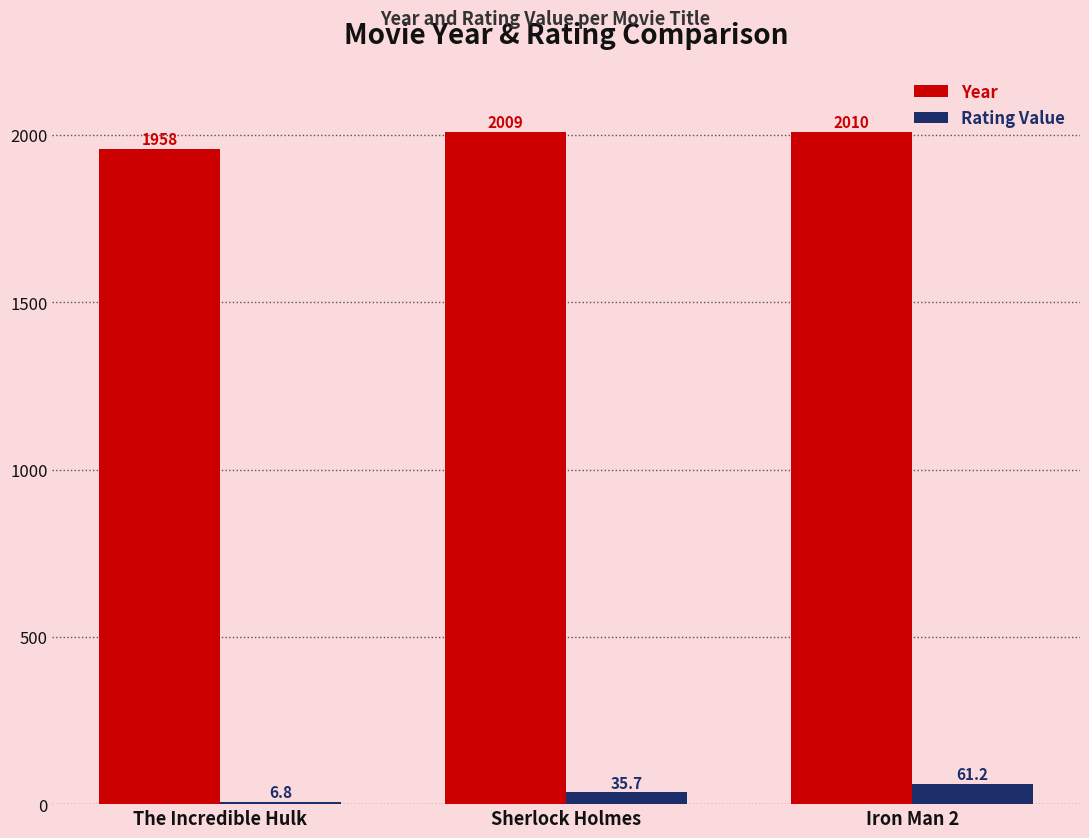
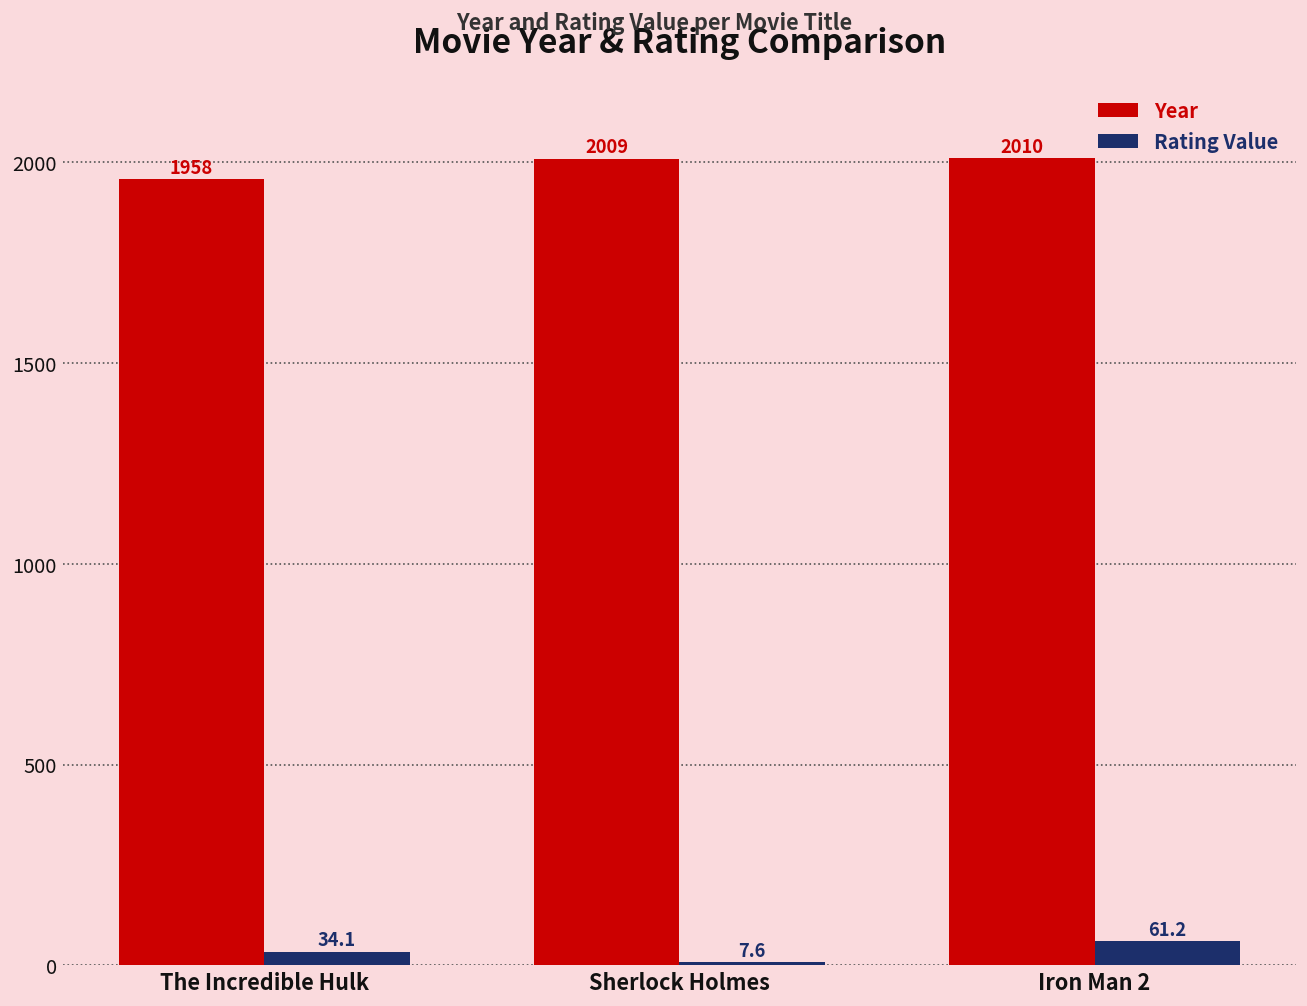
  {
    "Year": {
      "The Incredible Hulk": 1958,
      "Sherlock Holmes": 2009,
      "Iron Man 2": 2010
    },
    "Rating Value": {
-     "The Incredible Hulk": 6.8,
-     "Sherlock Holmes": 35.7,
+     "The Incredible Hulk": 34.1,
+     "Sherlock Holmes": 7.6,
      "Iron Man 2": 61.2
    }
  }
